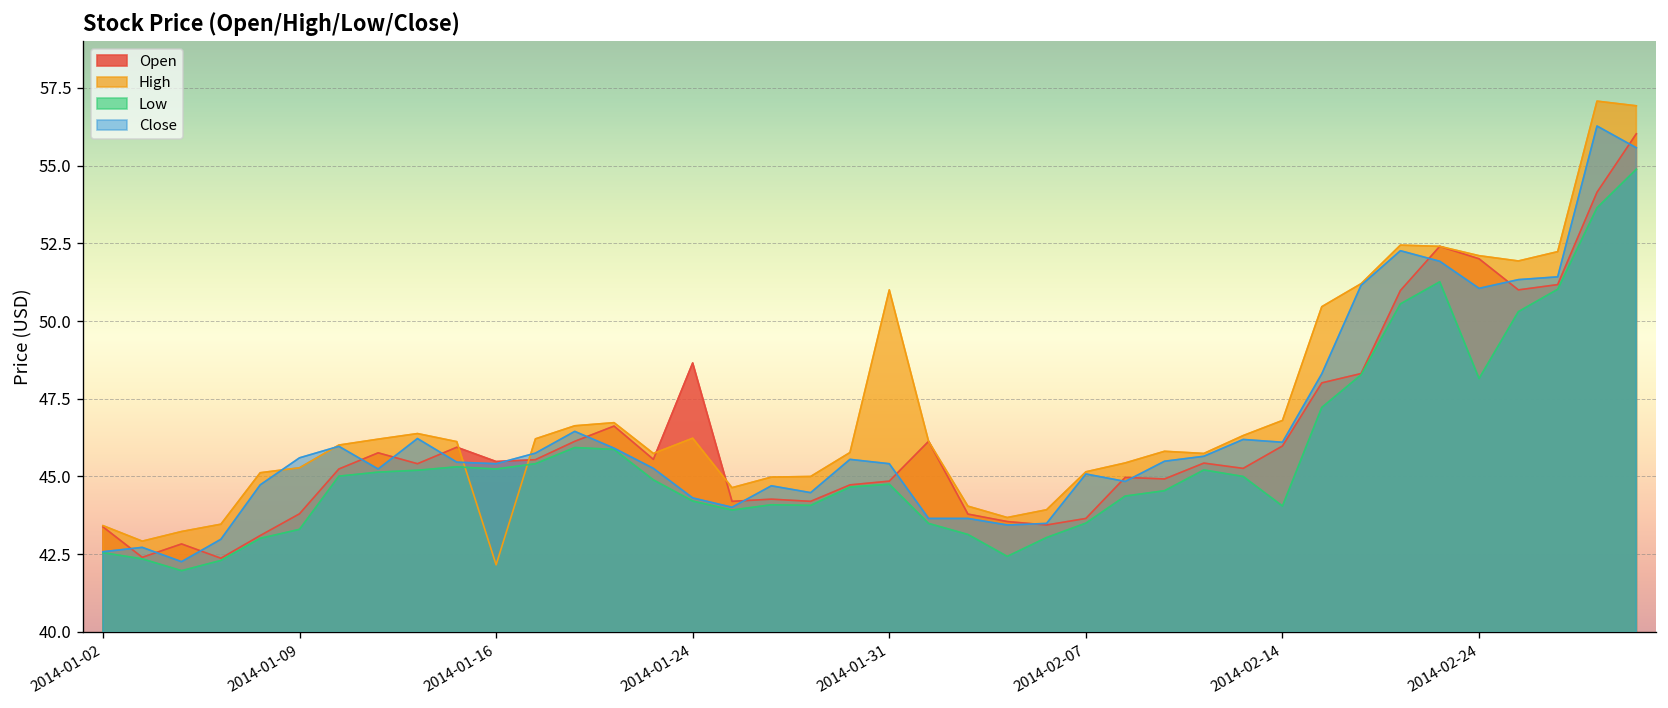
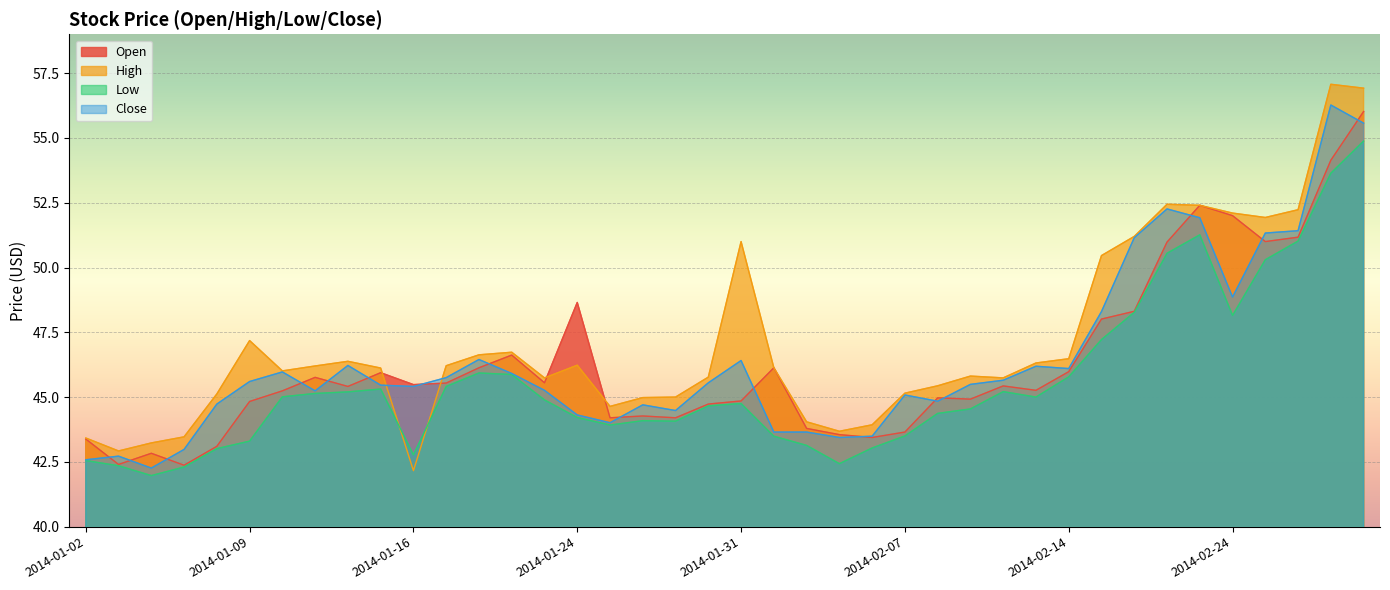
  {
    "Open": {
-     "2014-01-09": 43.8,
+     "2014-01-09": 44.8,
      "2014-01-24": 48.7,
      "2014-01-31": 44.9,
      "2014-02-07": 43.7,
      "2014-02-14": 46.0,
      "2014-02-24": 52.0
    },
    "High": {
-     "2014-01-09": 45.3,
+     "2014-01-09": 47.2,
      "2014-01-16": 42.2,
      "2014-01-24": 46.2,
      "2014-01-31": 51.0,
-     "2014-02-14": 46.8,
+     "2014-02-14": 46.5,
      "2014-02-24": 52.1
    },
    "Low": {
      "2014-01-09": 43.3,
-     "2014-01-16": 45.2,
+     "2014-01-16": 42.8,
      "2014-01-31": 44.8,
      "2014-02-07": 43.5,
-     "2014-02-14": 44.1,
+     "2014-02-14": 45.8,
      "2014-02-24": 48.2
    },
    "Close": {
      "2014-01-09": 45.6,
-     "2014-01-31": 45.4,
+     "2014-01-31": 46.4,
      "2014-02-14": 46.1,
-     "2014-02-24": 51.1
+     "2014-02-24": 48.9
    }
  }
